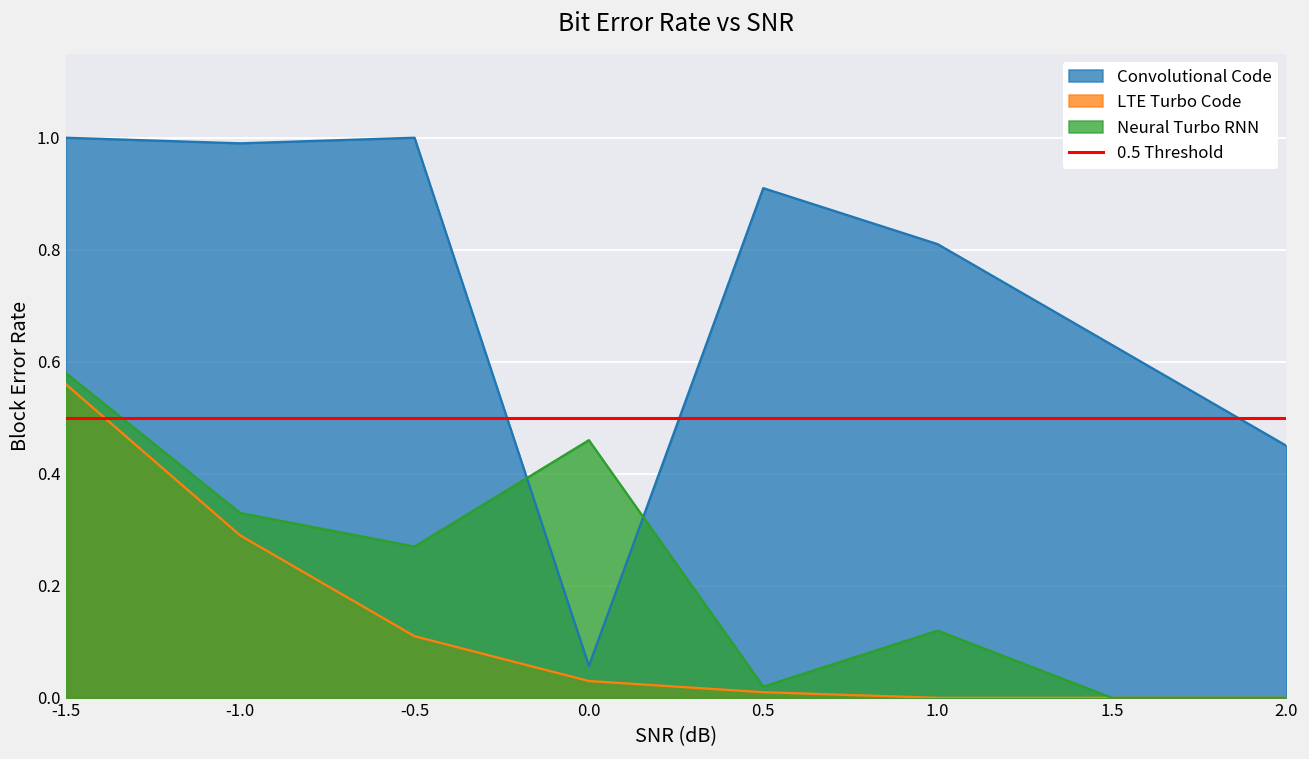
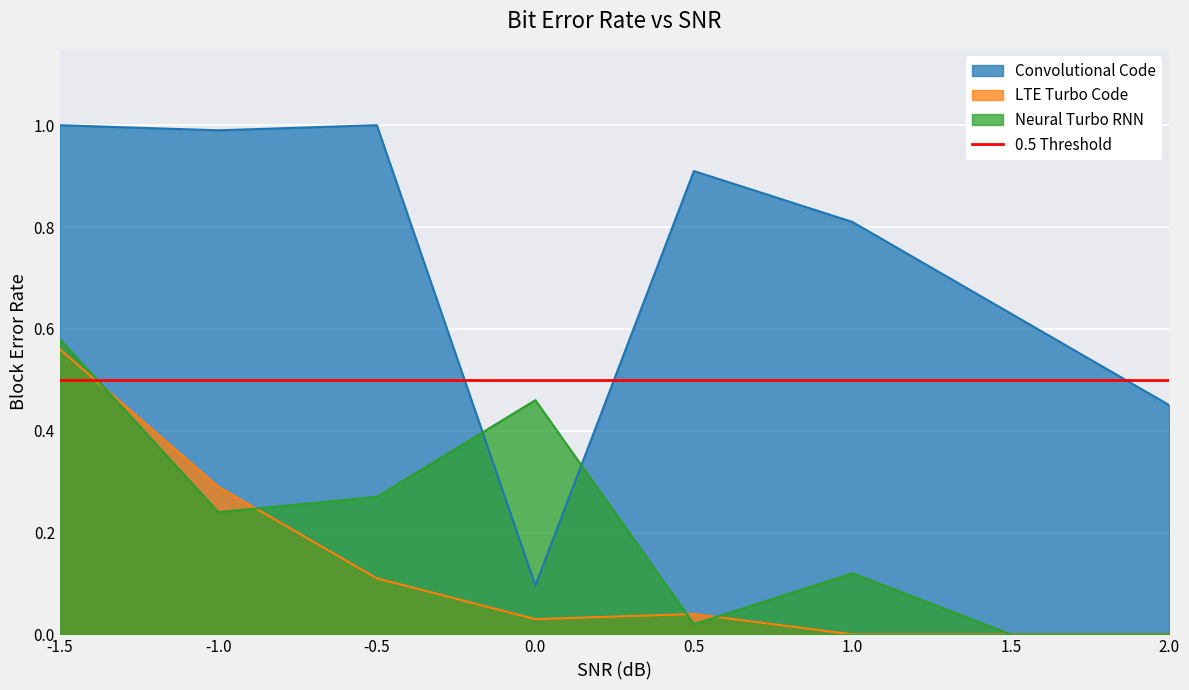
  {
    "Convolutional Code": {
      "-1.5": 1.00,
      "-1.0": 0.99,
      "-0.5": 1.00,
-     "0.0": 0.06,
+     "0.0": 0.10,
      "0.5": 0.91,
      "1.0": 0.81,
      "1.5": 0.63,
      "2.0": 0.45
    },
    "LTE Turbo Code": {
      "-1.5": 0.56,
      "-1.0": 0.29,
      "-0.5": 0.11,
      "0.0": 0.03,
-     "0.5": 0.01,
+     "0.5": 0.04,
      "1.0": 0.00
    },
    "Neural Turbo RNN": {
      "-1.5": 0.58,
-     "-1.0": 0.33,
+     "-1.0": 0.24,
      "-0.5": 0.27,
      "0.0": 0.46,
      "0.5": 0.02,
      "1.0": 0.12
    }
  }
